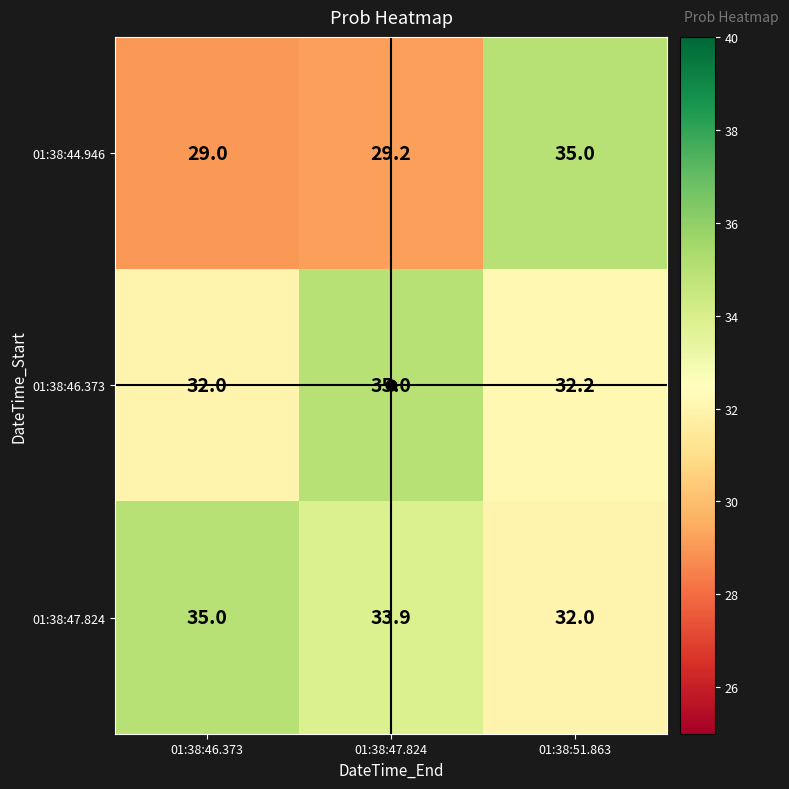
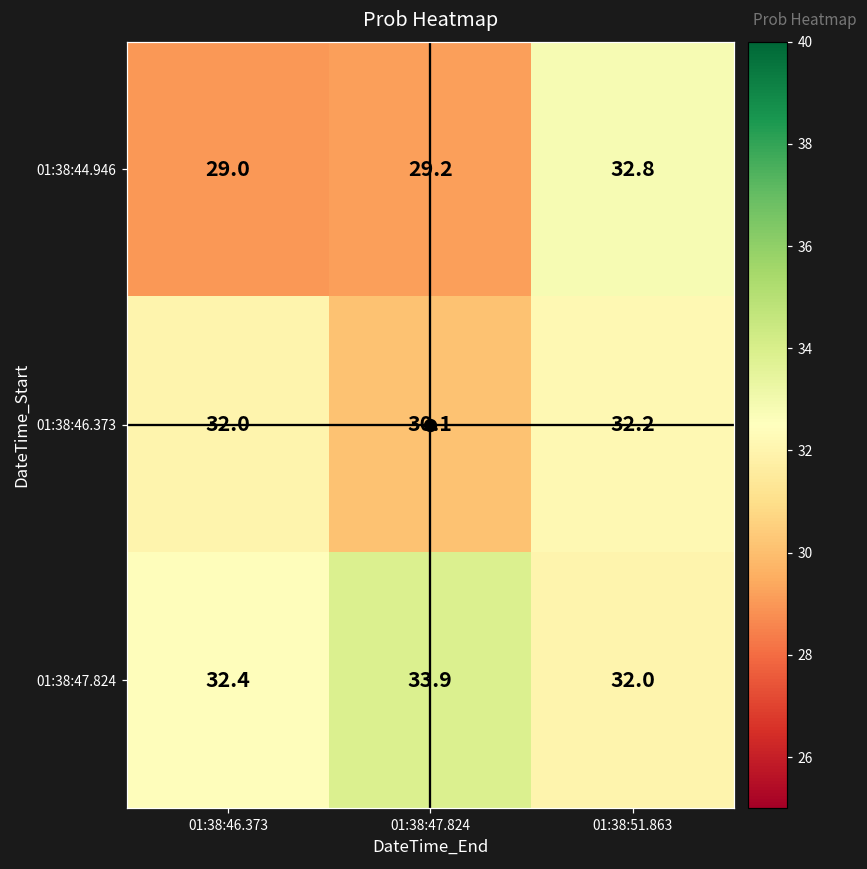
  {
    "01:38:44.946": {
      "01:38:46.373": 29.0,
      "01:38:47.824": 29.2,
-     "01:38:51.863": 35.0
+     "01:38:51.863": 32.8
    },
    "01:38:46.373": {
      "01:38:46.373": 32.0,
-     "01:38:47.824": 35.0,
+     "01:38:47.824": 30.1,
      "01:38:51.863": 32.2
    },
    "01:38:47.824": {
-     "01:38:46.373": 35.0,
+     "01:38:46.373": 32.4,
      "01:38:47.824": 33.9,
      "01:38:51.863": 32.0
    }
  }
